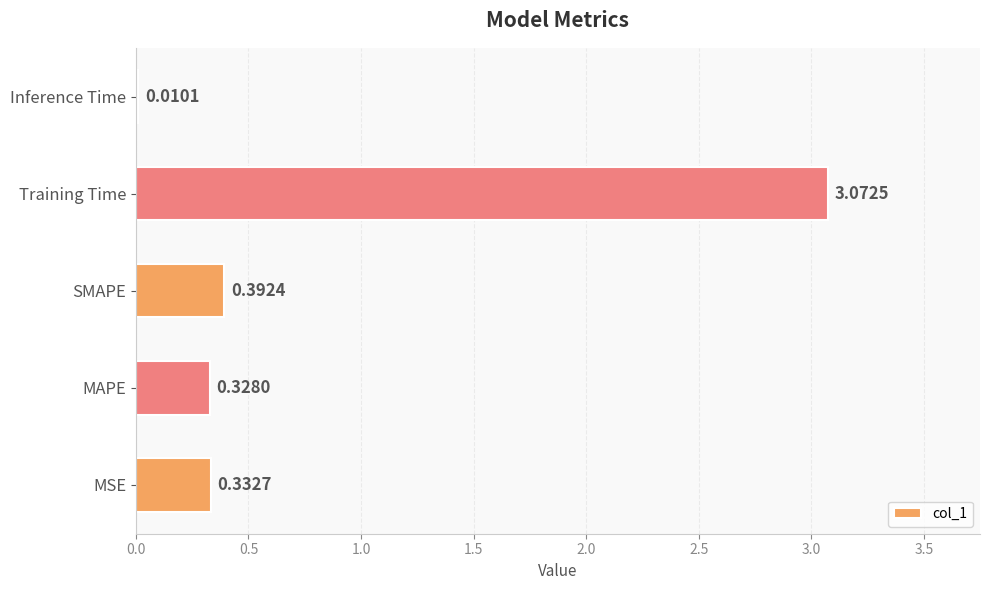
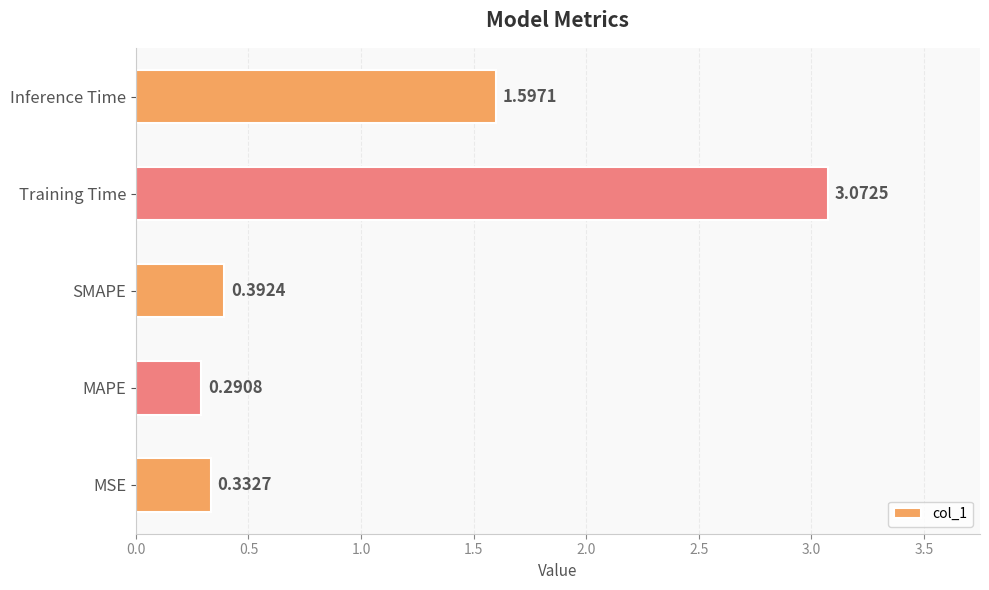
  {
-   "Inference Time": 0.0101,
+   "Inference Time": 1.5971,
    "Training Time": 3.0725,
    "SMAPE": 0.3924,
-   "MAPE": 0.3280,
+   "MAPE": 0.2908,
    "MSE": 0.3327
  }
